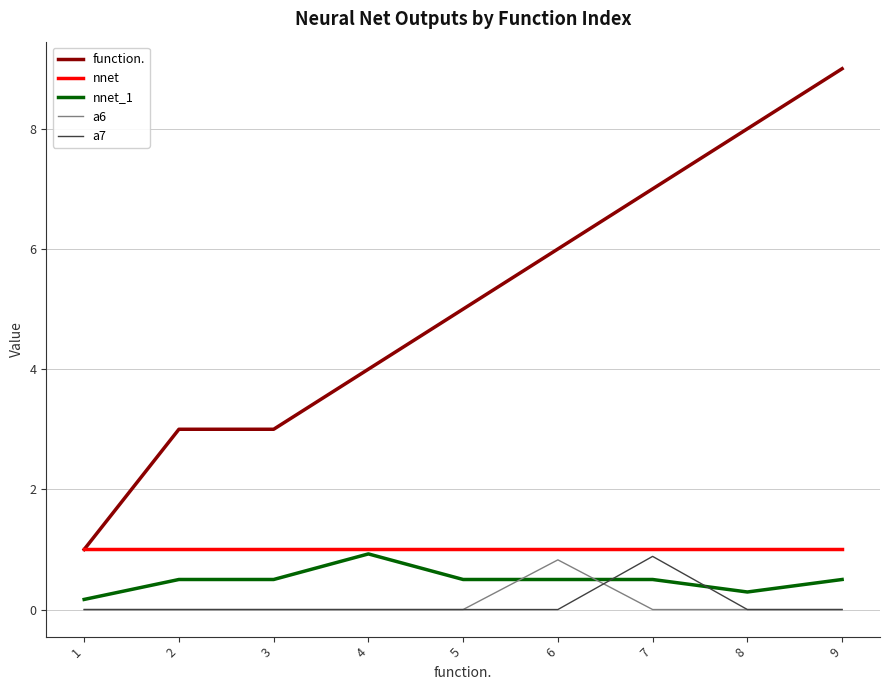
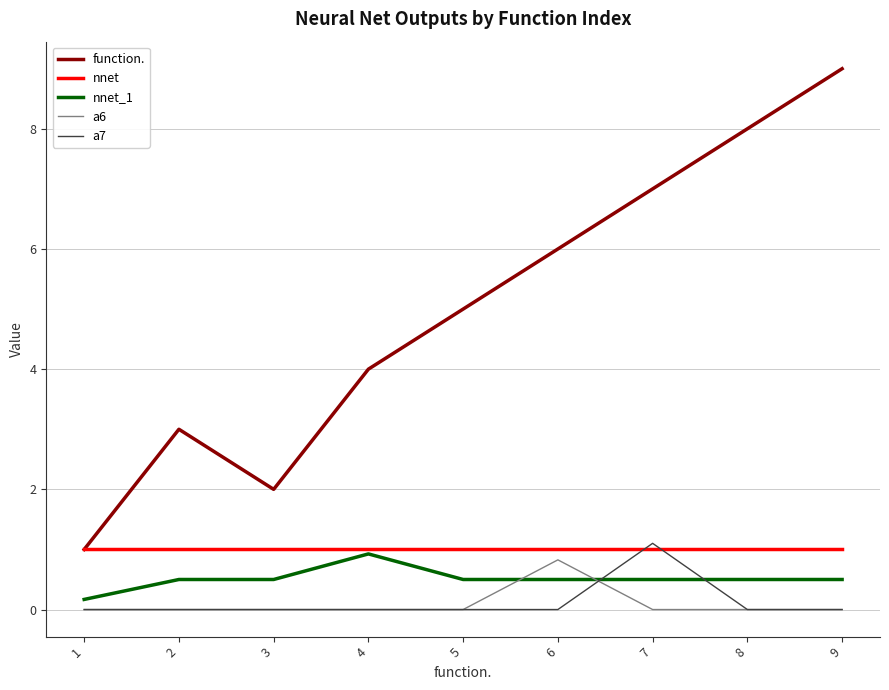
  {
    "function.": {
      "2": 3,
-     "3": 3,
+     "3": 2,
      "4": 4,
      "5": 5,
      "6": 6,
      "7": 7,
      "8": 8,
      "9": 9
    },
    "nnet": {
      "2": 1.0,
      "3": 1.0,
      "4": 1.0,
      "5": 1.0,
      "6": 1.0,
      "7": 1.0,
      "8": 1.0,
      "9": 1.0
    },
    "nnet_1": {
      "1": 0.2,
      "2": 0.5,
      "3": 0.5,
      "4": 0.9,
      "5": 0.5,
      "6": 0.5,
      "7": 0.5,
-     "8": 0.3,
+     "8": 0.5,
      "9": 0.5
    },
    "a6": {
      "6": 0.8,
      "7": 0.0
    },
    "a7": {
      "6": 0.0,
-     "7": 0.9
+     "7": 1.1
    }
  }
